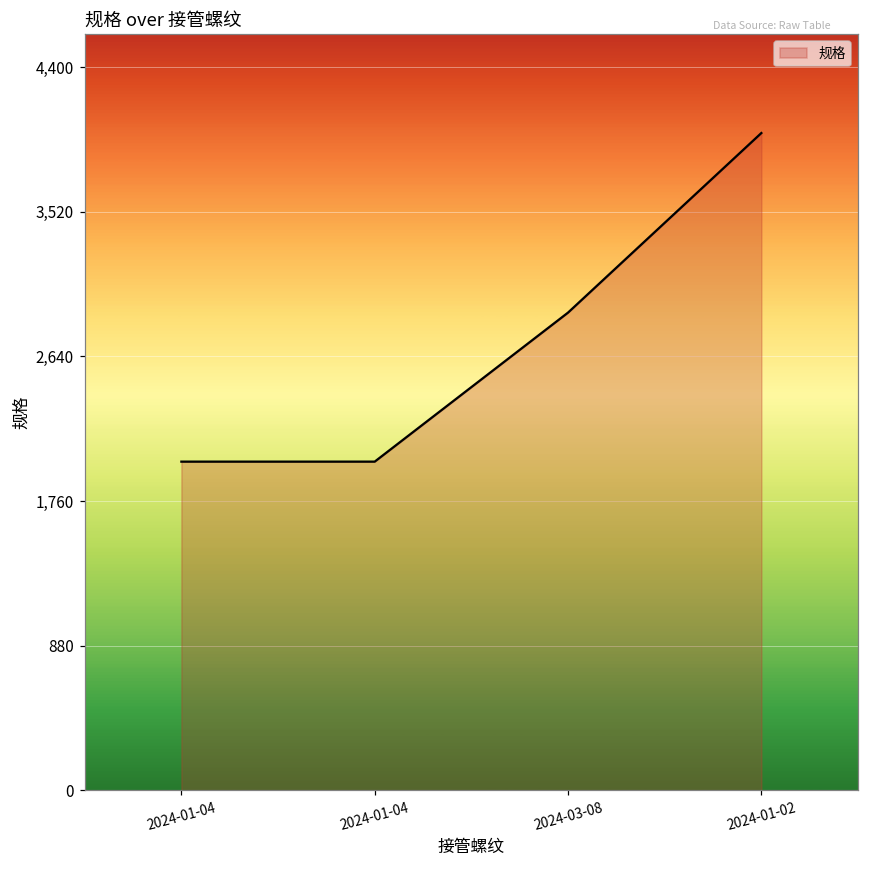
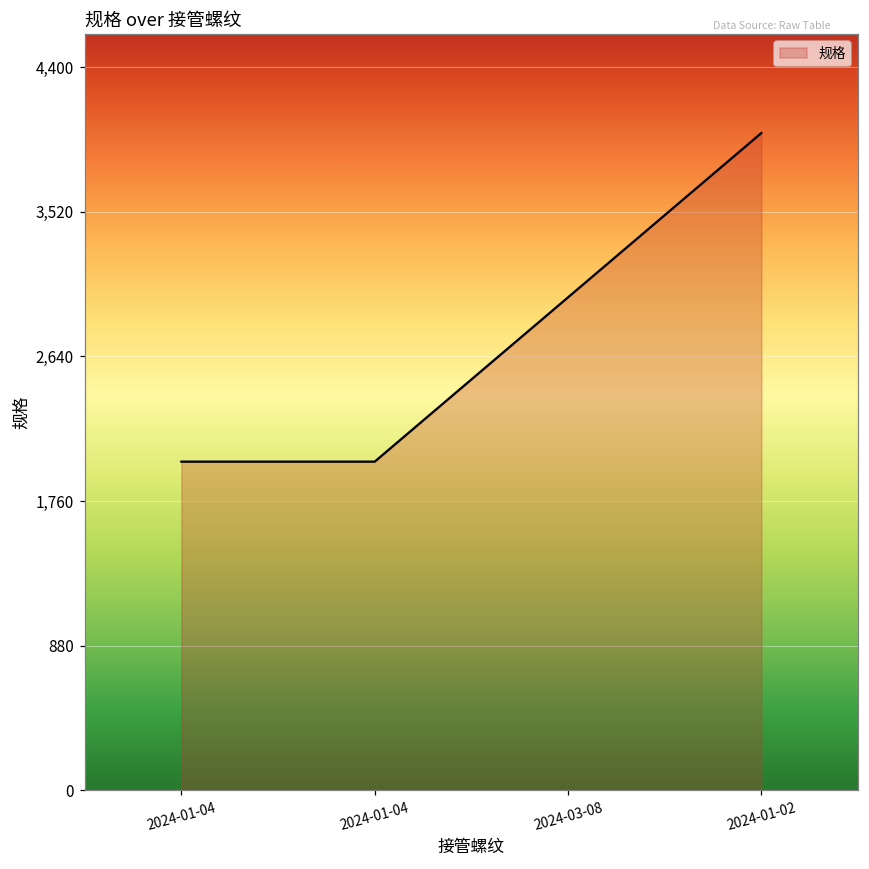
  {
-   "2024-03-08": "2,910",
+   "2024-03-08": "3,000",
    "2024-01-02": "4,000"
  }
